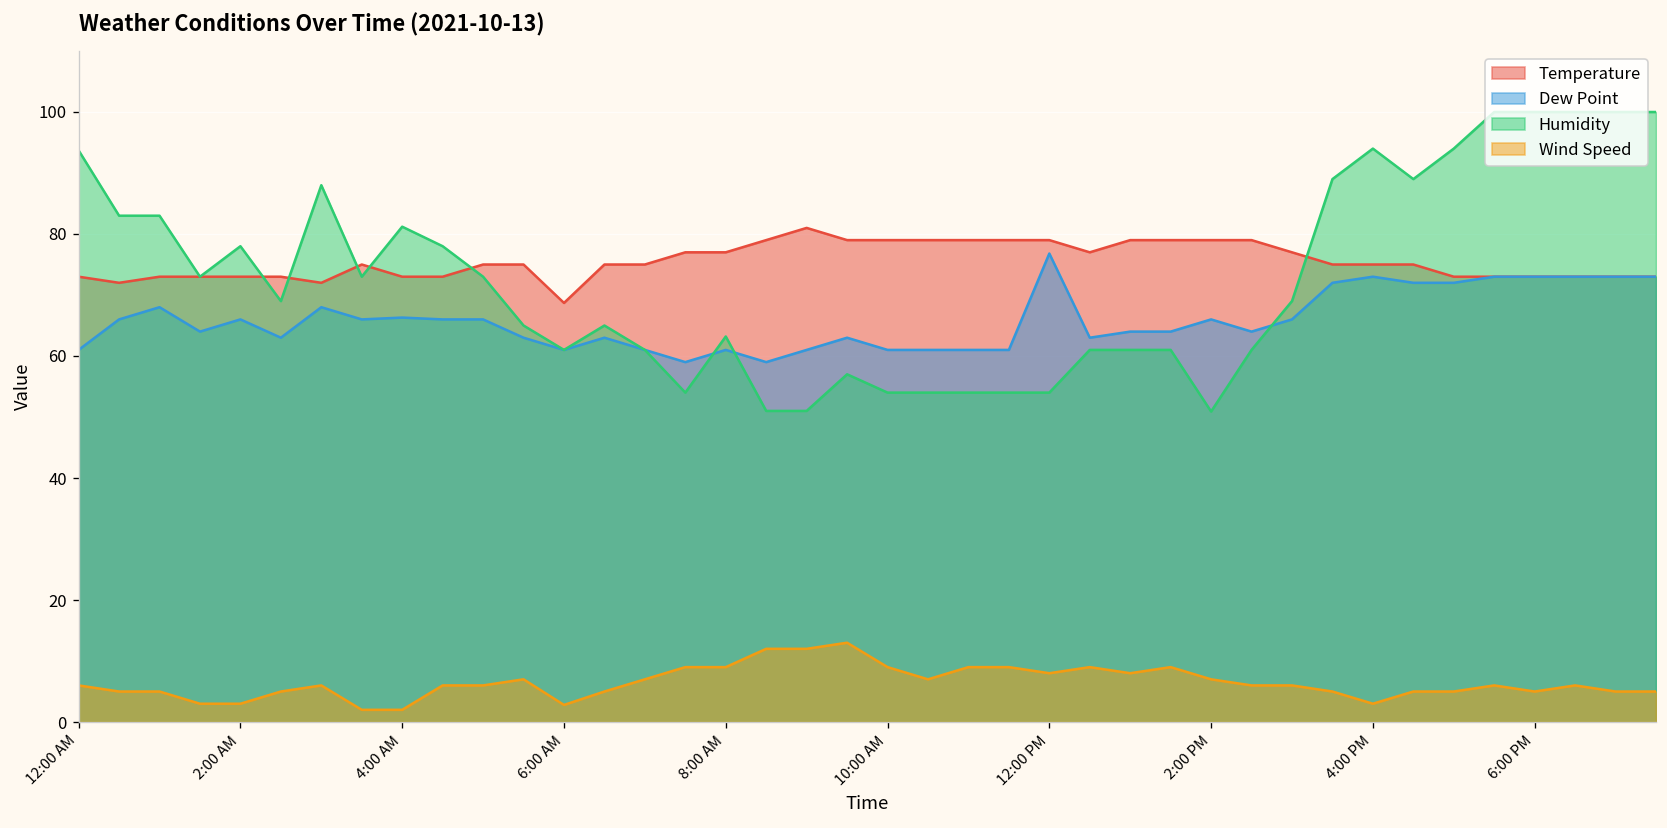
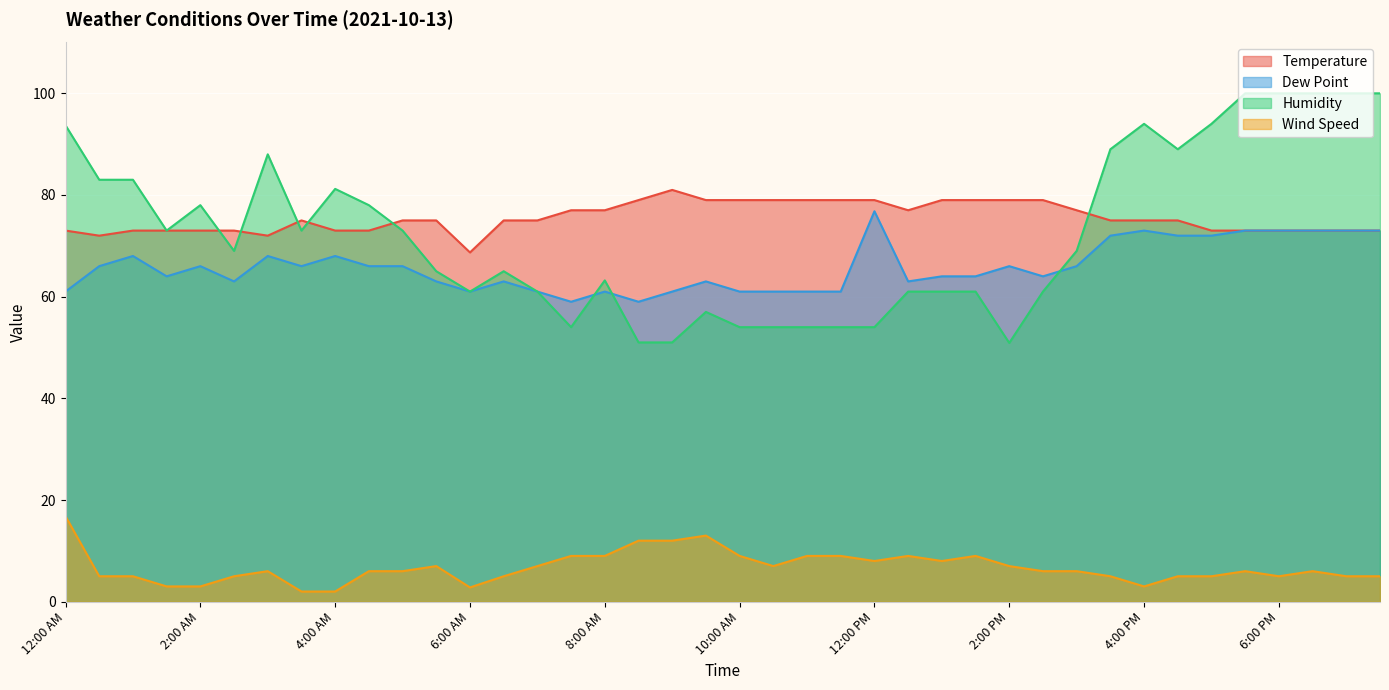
  {
    "Temperature": {
      "12:00 AM": 73,
      "2:00 AM": 73,
      "4:00 AM": 73,
      "6:00 AM": 69,
      "8:00 AM": 77,
      "10:00 AM": 79,
      "12:00 PM": 79,
      "2:00 PM": 79,
      "4:00 PM": 75
    },
    "Dew Point": {
      "12:00 AM": 61,
      "2:00 AM": 66,
-     "4:00 AM": 66,
+     "4:00 AM": 68,
      "8:00 AM": 61,
      "10:00 AM": 61,
      "12:00 PM": 77,
      "2:00 PM": 66,
      "4:00 PM": 73
    },
    "Humidity": {
      "12:00 AM": 94,
      "2:00 AM": 78,
      "4:00 AM": 81,
      "8:00 AM": 63,
      "10:00 AM": 54,
      "12:00 PM": 54,
      "2:00 PM": 51,
      "4:00 PM": 94
    },
    "Wind Speed": {
-     "12:00 AM": 6,
+     "12:00 AM": 17,
      "2:00 AM": 3,
      "4:00 AM": 2,
      "6:00 AM": 3,
      "8:00 AM": 9,
      "10:00 AM": 9,
      "12:00 PM": 8,
      "2:00 PM": 7,
      "4:00 PM": 3,
      "6:00 PM": 5
    }
  }
